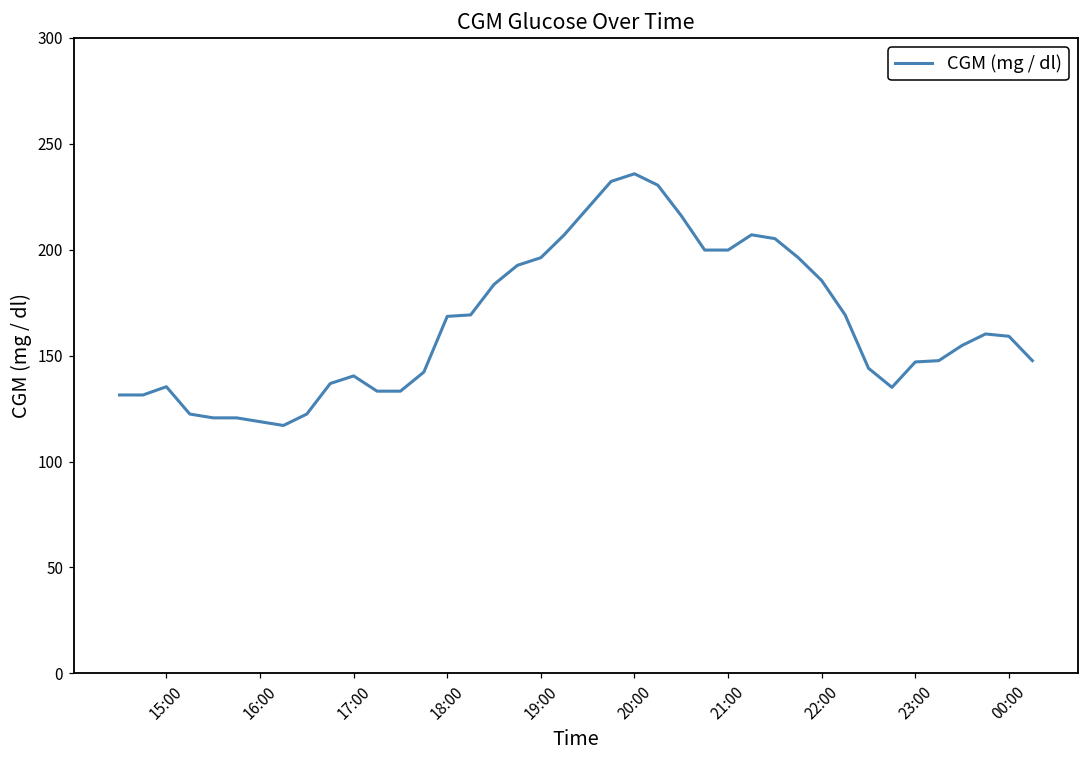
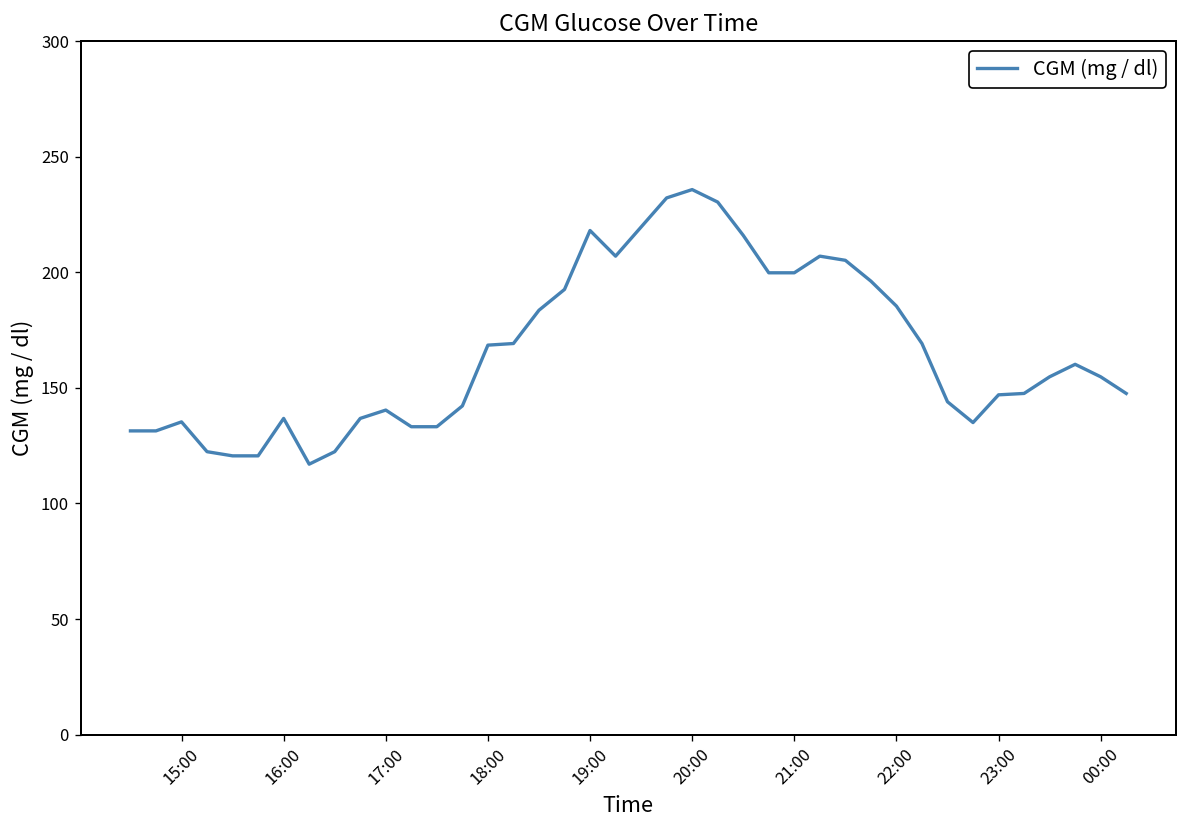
  {
    "15:00": 135,
-   "16:00": 119,
+   "16:00": 137,
    "17:00": 140,
    "18:00": 169,
-   "19:00": 196,
+   "19:00": 218,
    "20:00": 236,
    "21:00": 200,
    "22:00": 185,
    "23:00": 147,
-   "00:00": 159
+   "00:00": 155
  }
